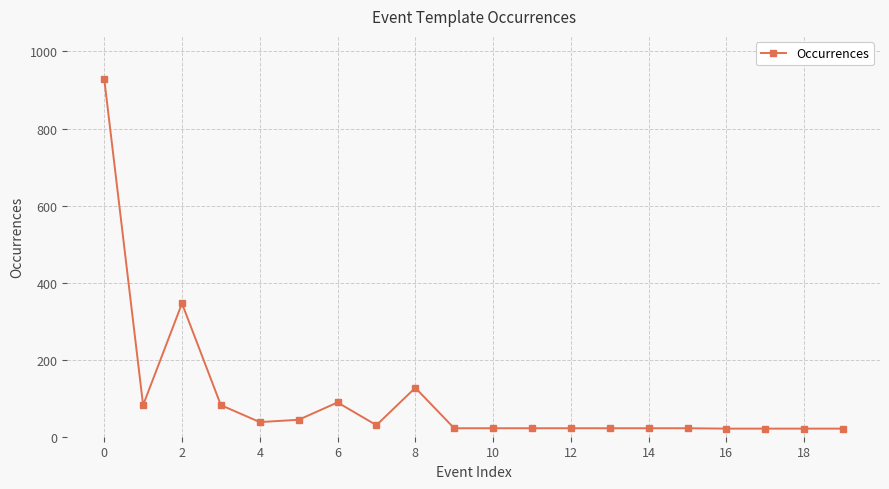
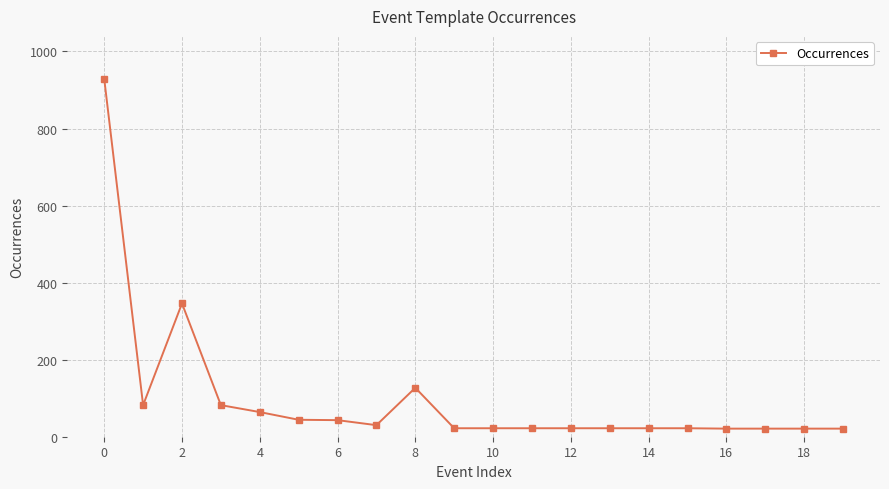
  {
    "0": 930,
    "2": 350,
-   "4": 40,
-   "6": 90,
+   "4": 60,
+   "6": 40,
    "8": 130,
    "10": 20,
    "12": 20,
    "14": 20,
    "16": 20,
    "18": 20
  }
